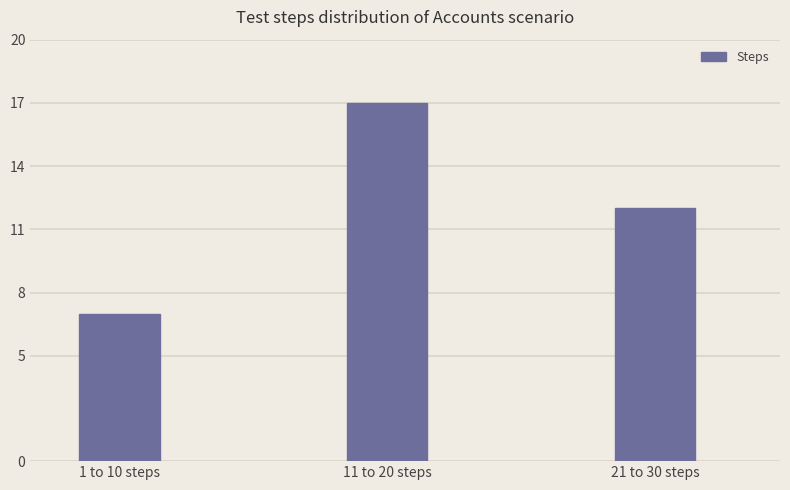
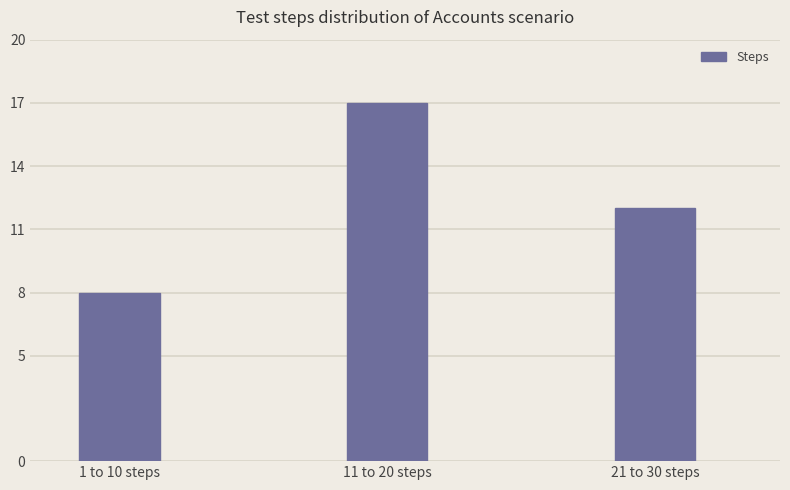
  {
-   "1 to 10 steps": 7,
+   "1 to 10 steps": 8,
    "11 to 20 steps": 17,
    "21 to 30 steps": 12
  }
